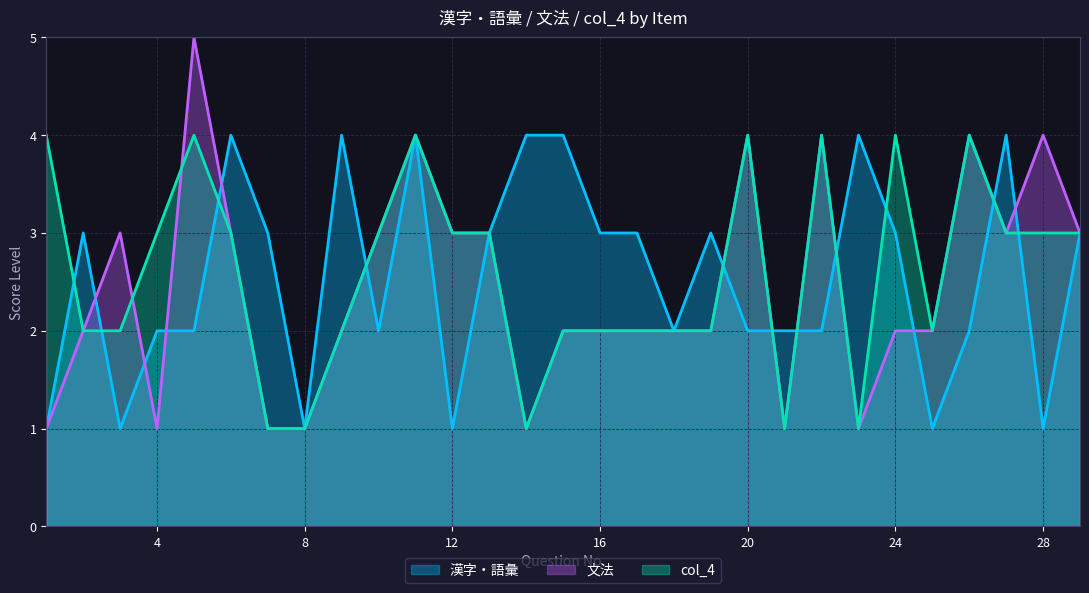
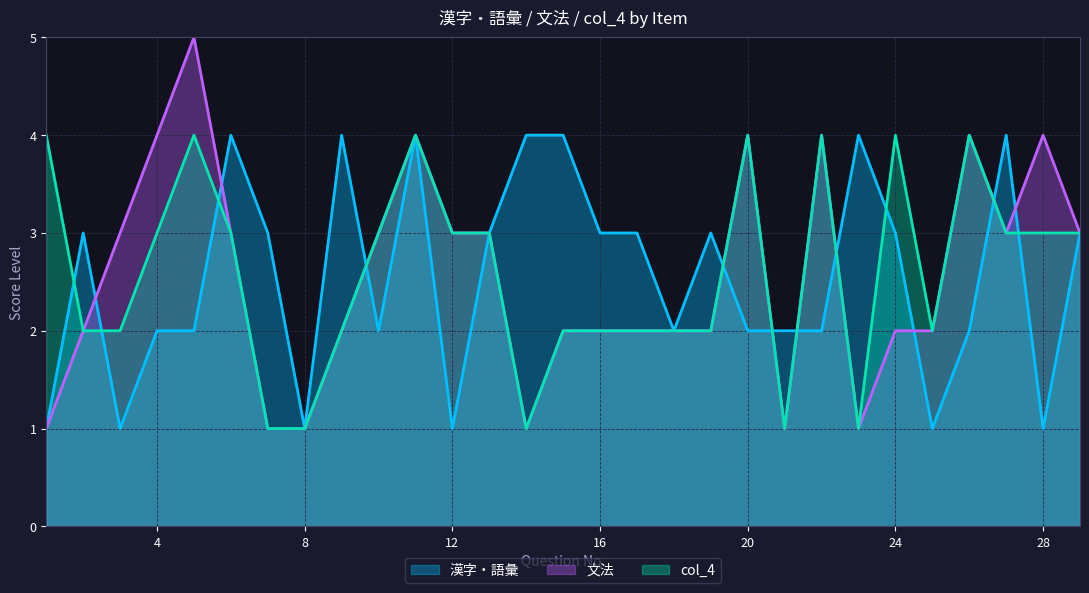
  {
    "文法": {
-     "4": 1,
+     "4": 4,
      "24": 2,
      "28": 4
    }
  }
